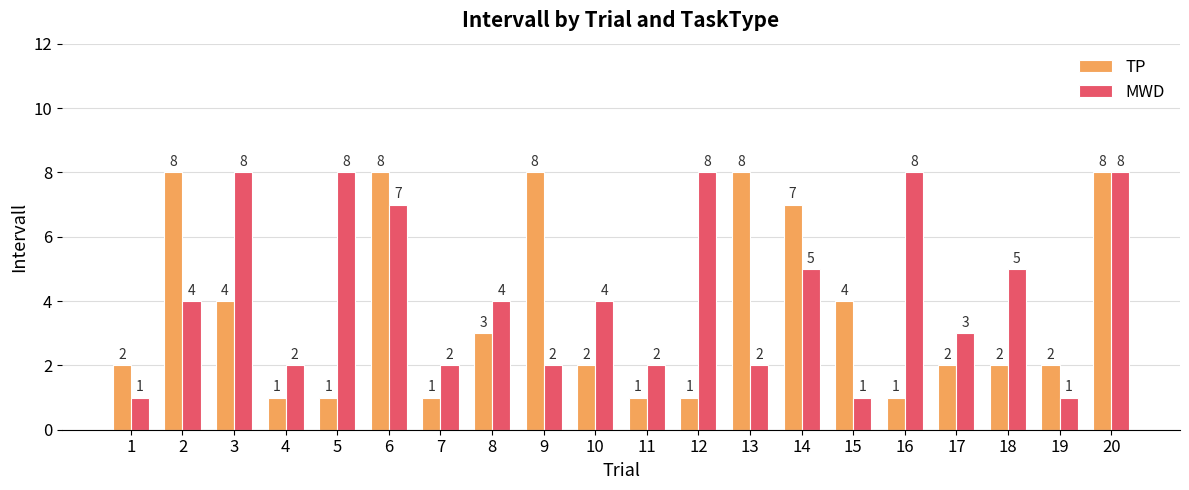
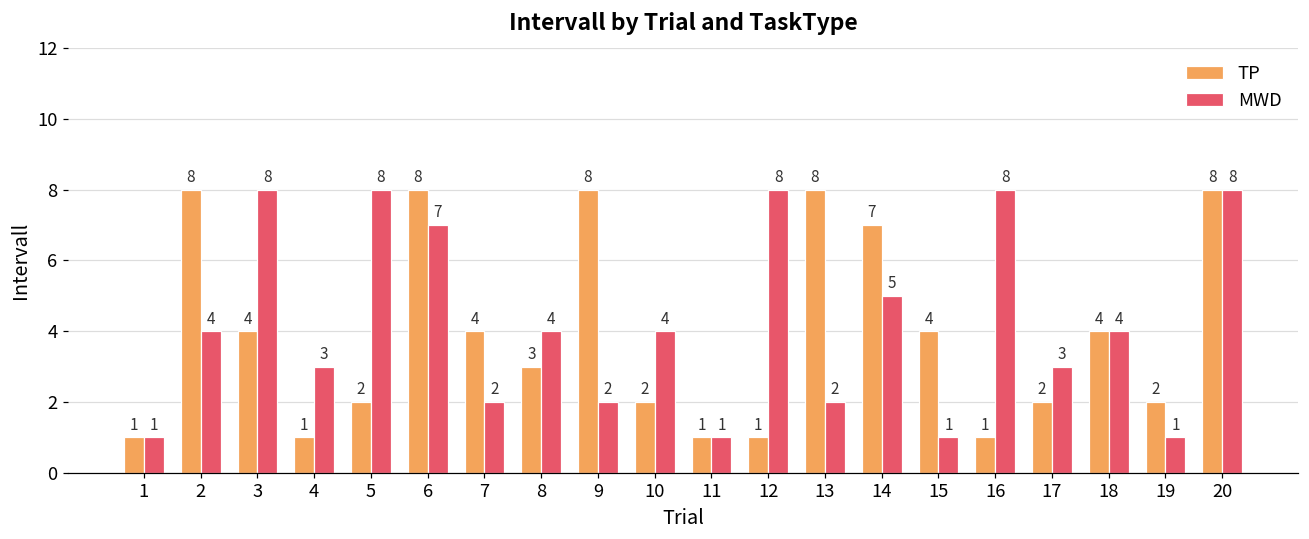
  {
    "TP": {
-     "1": 2,
+     "1": 1,
      "2": 8,
      "3": 4,
      "4": 1,
-     "5": 1,
+     "5": 2,
      "6": 8,
-     "7": 1,
+     "7": 4,
      "8": 3,
      "9": 8,
      "10": 2,
      "11": 1,
      "12": 1,
      "13": 8,
      "14": 7,
      "15": 4,
      "16": 1,
      "17": 2,
-     "18": 2,
+     "18": 4,
      "19": 2,
      "20": 8
    },
    "MWD": {
      "1": 1,
      "2": 4,
      "3": 8,
-     "4": 2,
+     "4": 3,
      "5": 8,
      "6": 7,
      "7": 2,
      "8": 4,
      "9": 2,
      "10": 4,
-     "11": 2,
+     "11": 1,
      "12": 8,
      "13": 2,
      "14": 5,
      "15": 1,
      "16": 8,
      "17": 3,
-     "18": 5,
+     "18": 4,
      "19": 1,
      "20": 8
    }
  }
